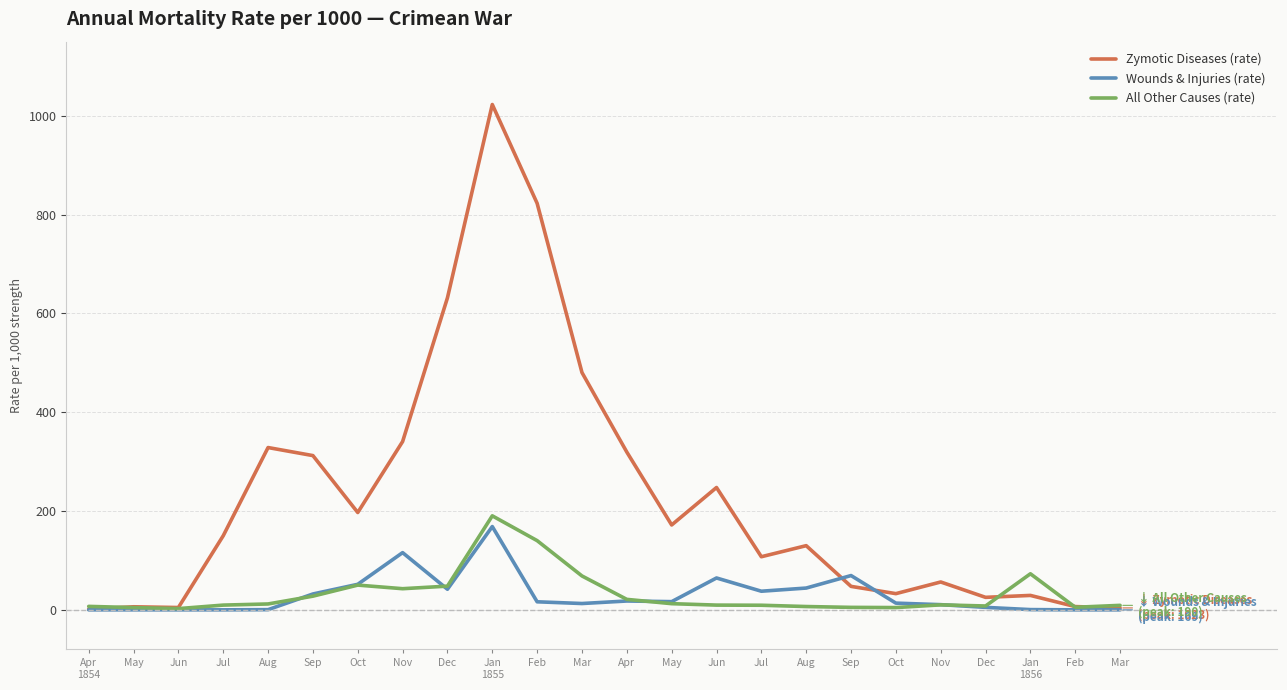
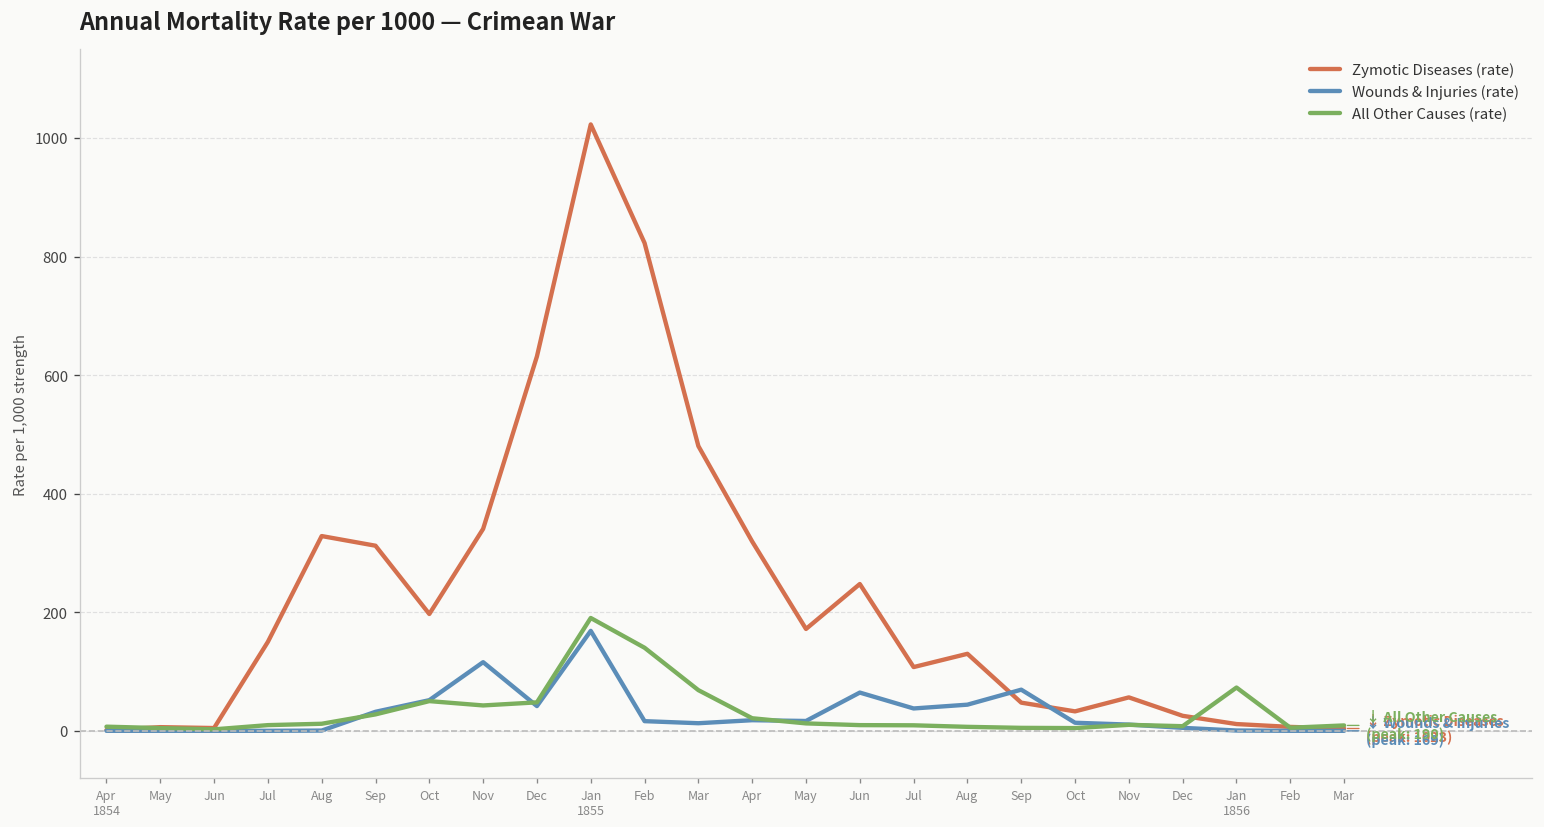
  {
    "Zymotic Diseases (rate)": {
      "Jan 1855": 1020,
      "Apr": 320,
-     "Jan 1856": 30
+     "Jan 1856": 10
    },
    "Wounds & Injuries (rate)": {
      "Jan 1855": 170,
      "Jan 1856": 0
    },
    "All Other Causes (rate)": {
      "Apr 1854": 10,
      "Jan 1855": 190,
      "Jan 1856": 70
    }
  }
